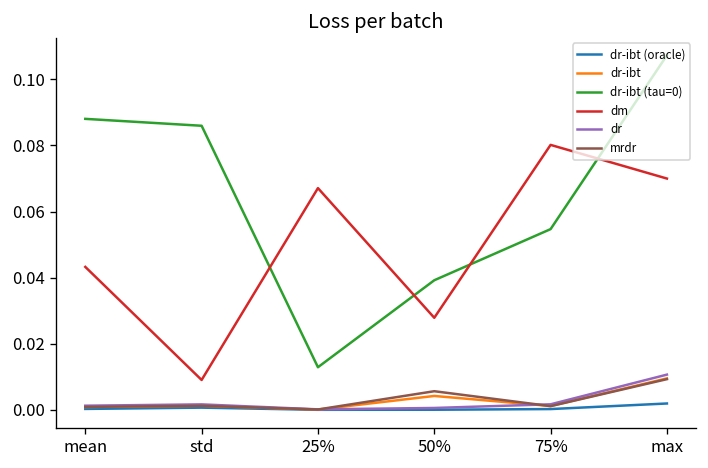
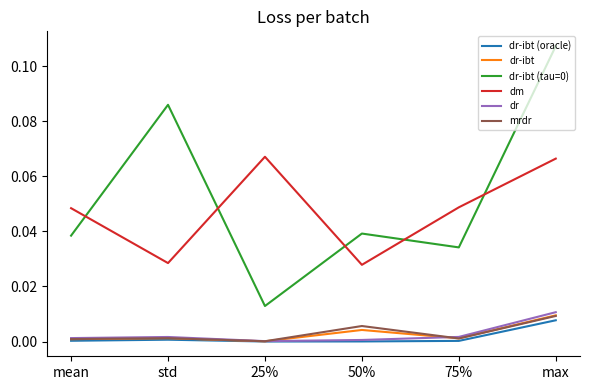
  {
    "dr-ibt (oracle)": {
-     "max": 0.002
+     "max": 0.008
    },
    "dr-ibt": {
      "50%": 0.004
    },
    "dr-ibt (tau=0)": {
-     "mean": 0.088,
+     "mean": 0.038,
      "std": 0.086,
      "25%": 0.013,
      "50%": 0.039,
-     "75%": 0.055
+     "75%": 0.034
    },
    "dm": {
-     "mean": 0.043,
-     "std": 0.009,
+     "mean": 0.048,
+     "std": 0.028,
      "25%": 0.067,
      "50%": 0.028,
-     "75%": 0.080,
-     "max": 0.070
+     "75%": 0.049,
+     "max": 0.066
    },
    "dr": {
      "max": 0.011
    },
    "mrdr": {
      "50%": 0.006
    }
  }
